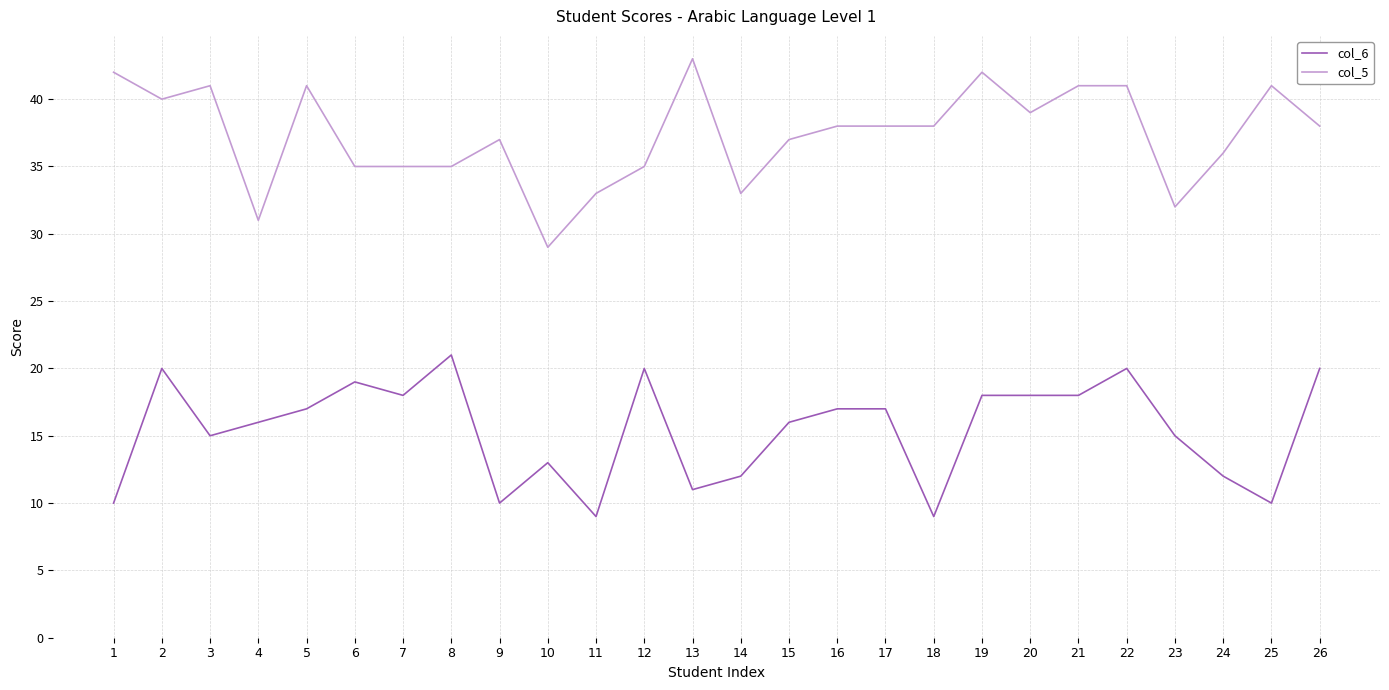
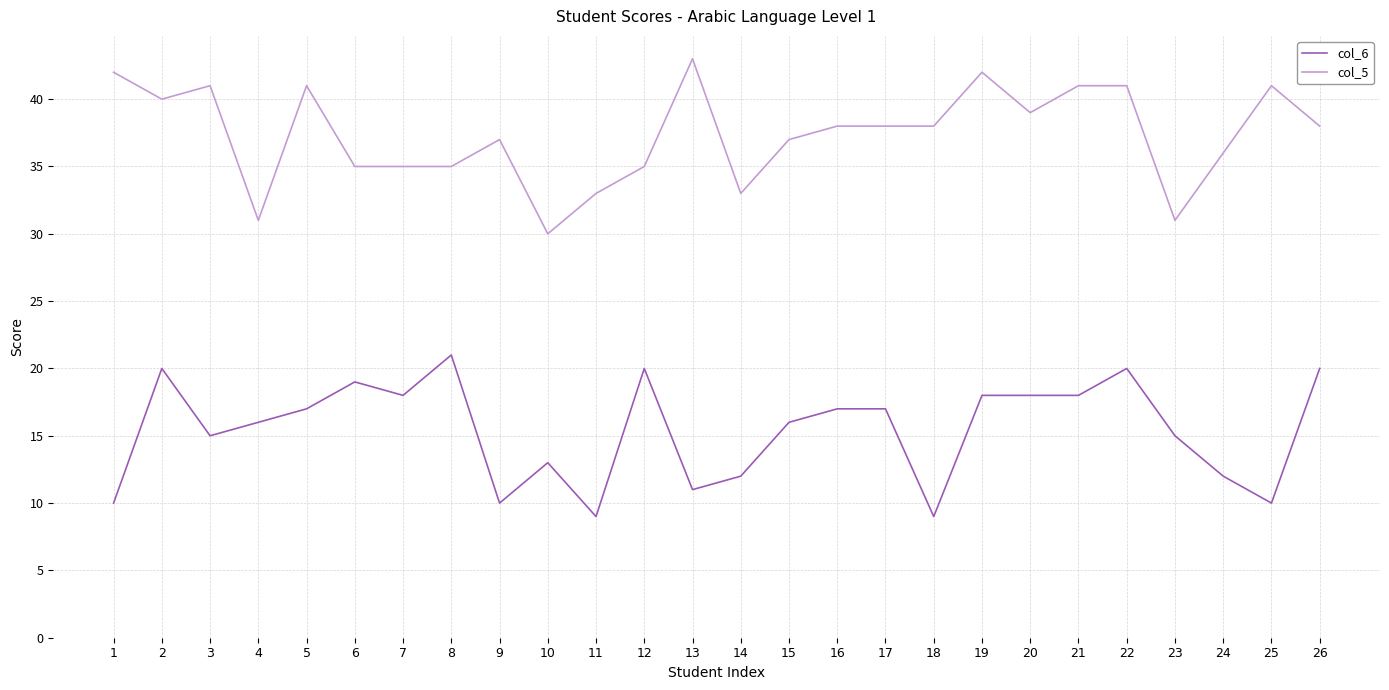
  {
    "col_6": {
      "1": 10,
      "2": 20,
      "3": 15,
      "4": 16,
      "5": 17,
      "6": 19,
      "7": 18,
      "8": 21,
      "9": 10,
      "10": 13,
      "11": 9,
      "12": 20,
      "13": 11,
      "14": 12,
      "15": 16,
      "16": 17,
      "17": 17,
      "18": 9,
      "19": 18,
      "20": 18,
      "21": 18,
      "22": 20,
      "23": 15,
      "24": 12,
      "25": 10,
      "26": 20
    },
    "col_5": {
      "1": 42,
      "2": 40,
      "3": 41,
      "4": 31,
      "5": 41,
      "6": 35,
      "7": 35,
      "8": 35,
      "9": 37,
-     "10": 29,
+     "10": 30,
      "11": 33,
      "12": 35,
      "13": 43,
      "14": 33,
      "15": 37,
      "16": 38,
      "17": 38,
      "18": 38,
      "19": 42,
      "20": 39,
      "21": 41,
      "22": 41,
-     "23": 32,
+     "23": 31,
      "24": 36,
      "25": 41,
      "26": 38
    }
  }
